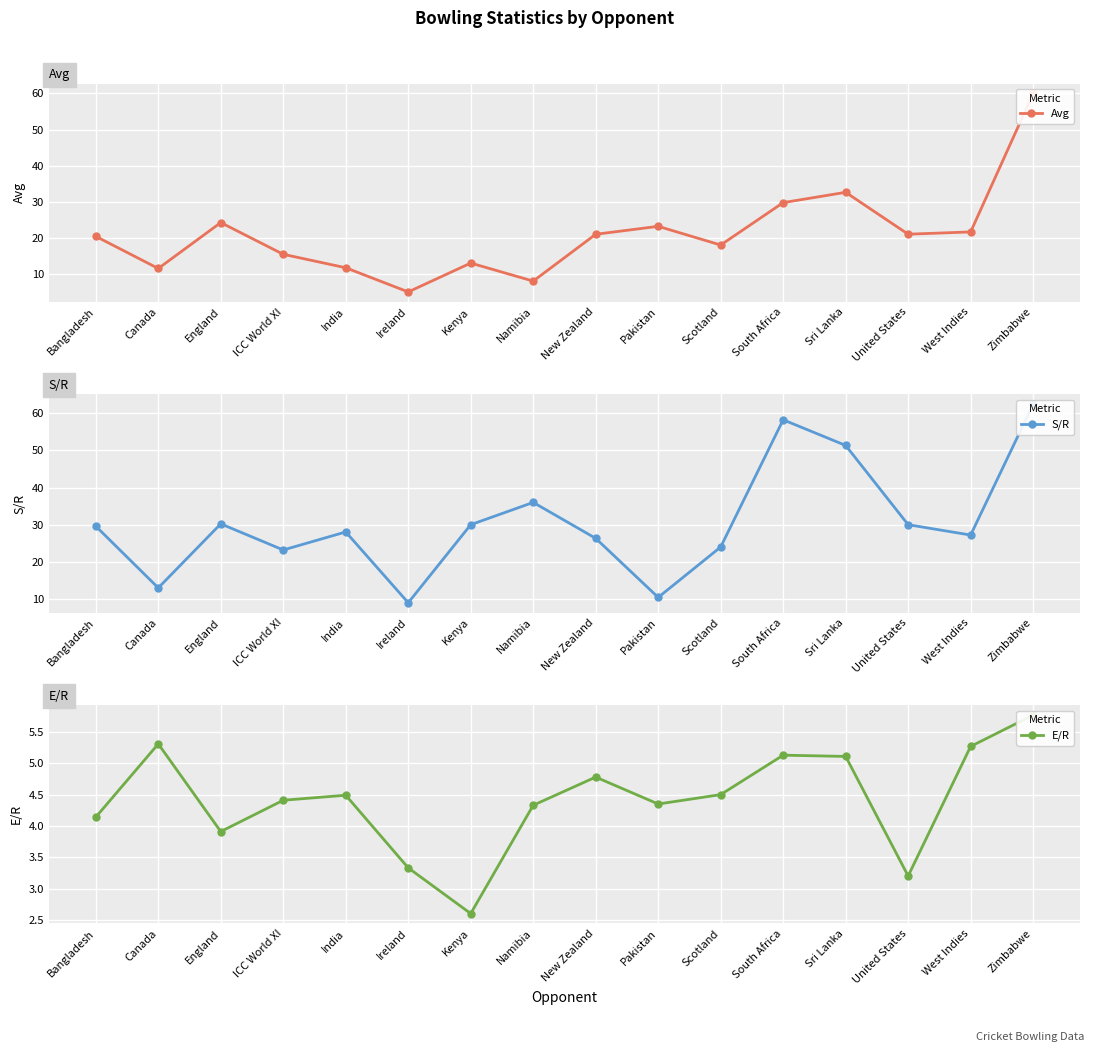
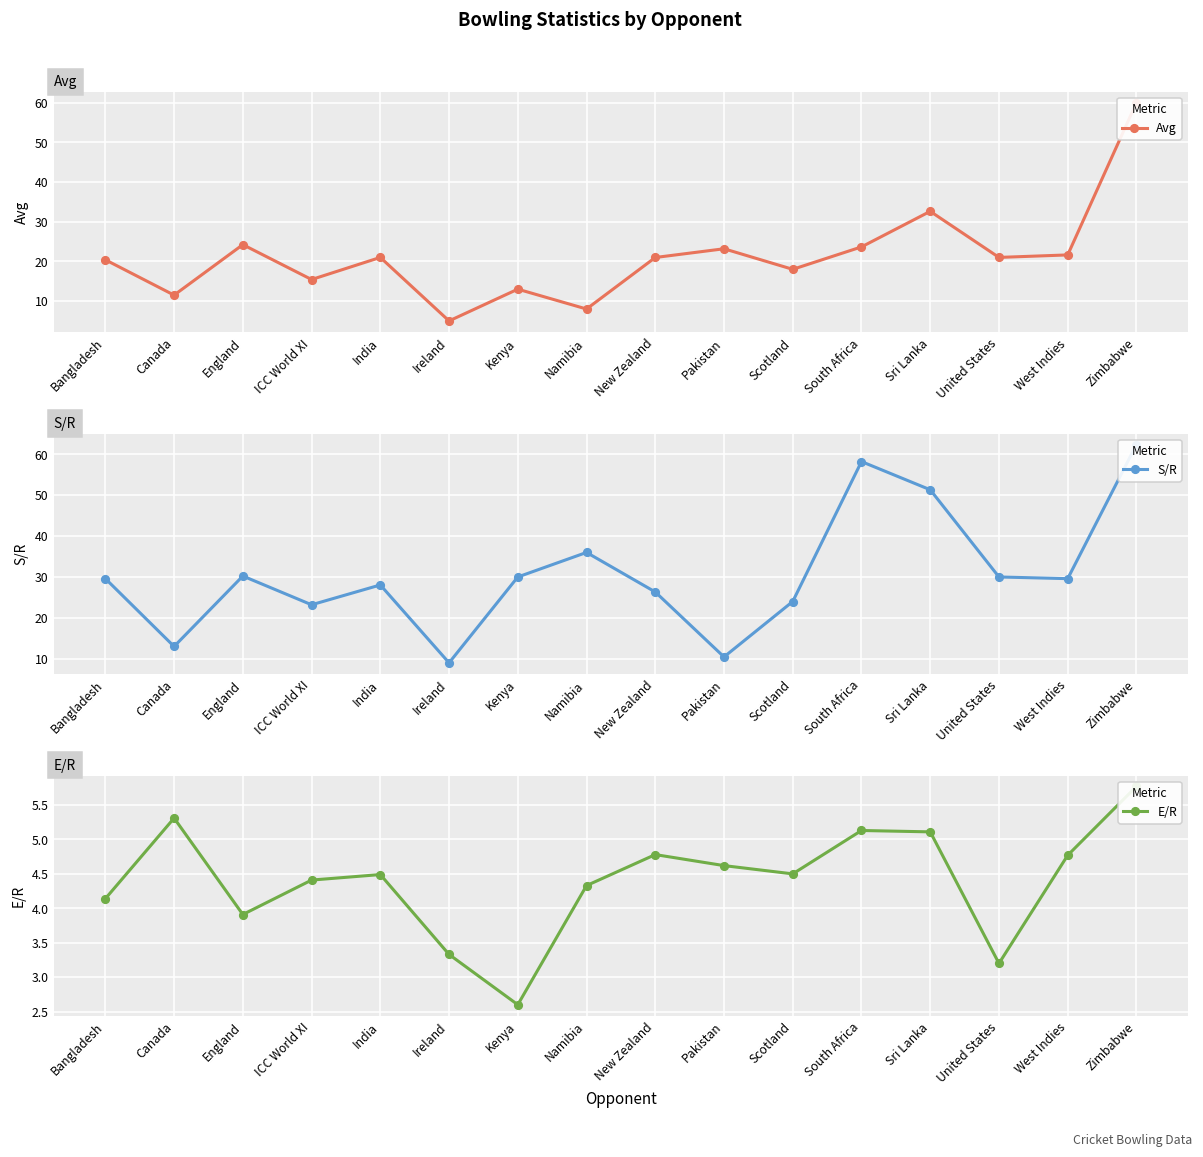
  {
    "Avg": {
      "Bangladesh": 20,
      "Canada": 12,
      "England": 24,
      "ICC World XI": 15,
-     "India": 12,
+     "India": 21,
      "Ireland": 5,
      "Kenya": 13,
      "Namibia": 8,
      "New Zealand": 21,
      "Pakistan": 23,
      "Scotland": 18,
-     "South Africa": 30,
+     "South Africa": 24,
      "Sri Lanka": 33,
      "United States": 21,
      "West Indies": 22
    },
    "S/R": {
      "Bangladesh": 30,
      "Canada": 13,
      "England": 30,
      "ICC World XI": 23,
      "India": 28,
      "Ireland": 9,
      "Kenya": 30,
      "Namibia": 36,
      "New Zealand": 26,
      "Pakistan": 10,
      "Scotland": 24,
      "South Africa": 58,
      "Sri Lanka": 51,
      "United States": 30,
-     "West Indies": 27
+     "West Indies": 30
    },
    "E/R": {
      "Bangladesh": 4.1,
      "Canada": 5.3,
      "England": 3.9,
      "ICC World XI": 4.4,
      "India": 4.5,
      "Ireland": 3.3,
      "Kenya": 2.6,
      "Namibia": 4.3,
      "New Zealand": 4.8,
-     "Pakistan": 4.4,
+     "Pakistan": 4.6,
      "Scotland": 4.5,
      "South Africa": 5.1,
      "Sri Lanka": 5.1,
      "United States": 3.2,
-     "West Indies": 5.3
+     "West Indies": 4.8
    }
  }
